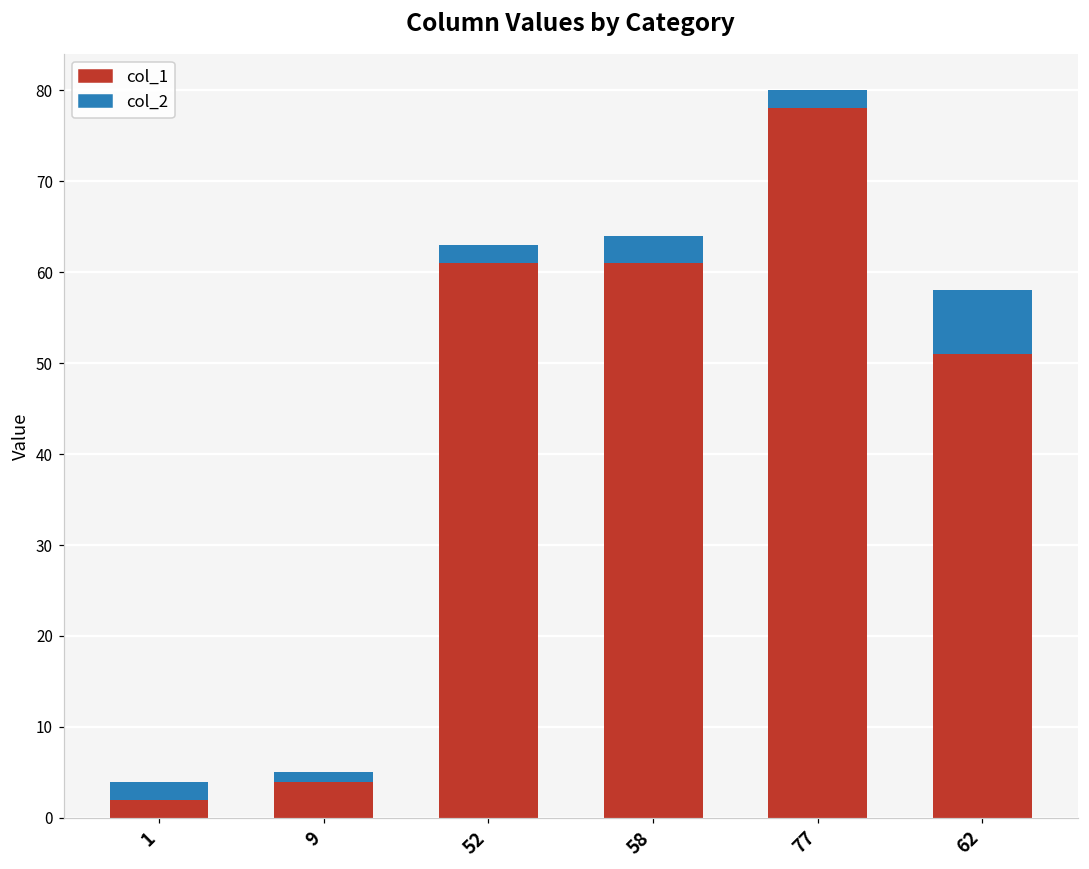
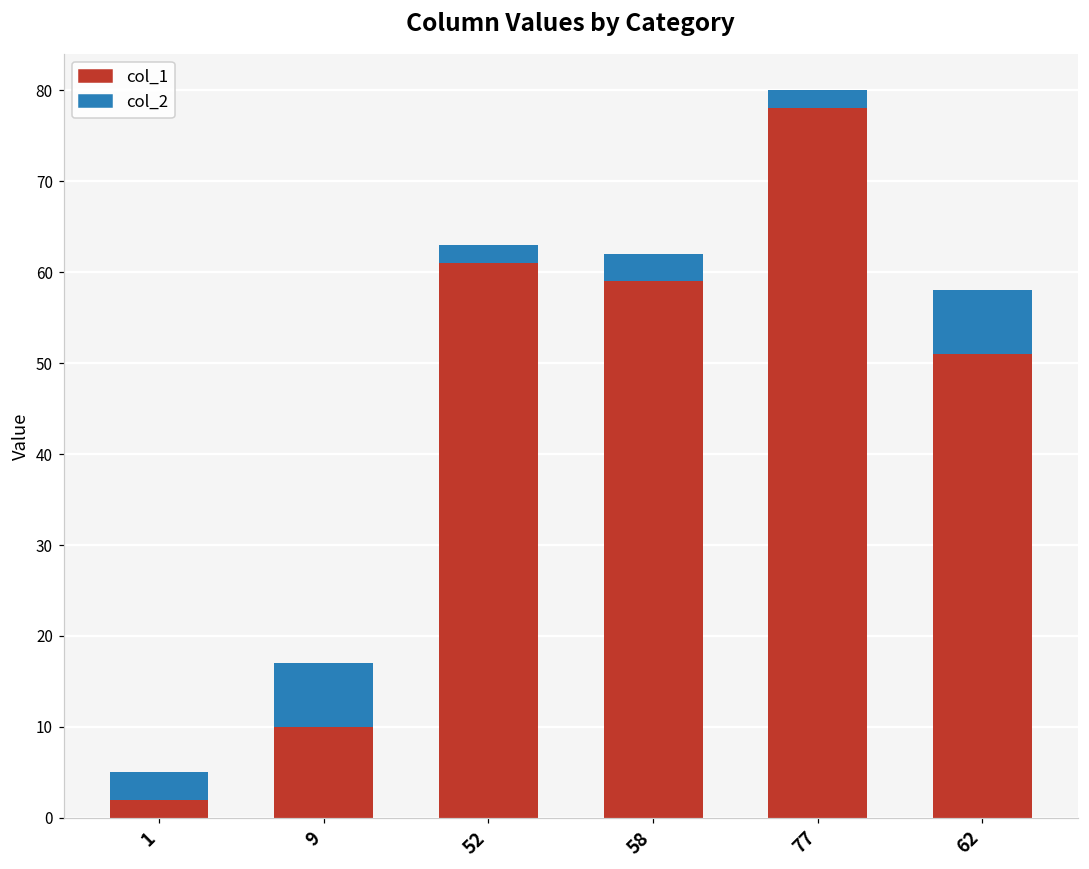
  {
    "col_1": {
      "1": 2,
-     "9": 4,
+     "9": 10,
      "52": 61,
-     "58": 61,
+     "58": 59,
      "77": 78,
      "62": 51
    },
    "col_2": {
-     "1": 2,
-     "9": 1,
+     "1": 3,
+     "9": 7,
      "52": 2,
      "58": 3,
      "77": 2,
      "62": 7
    }
  }
